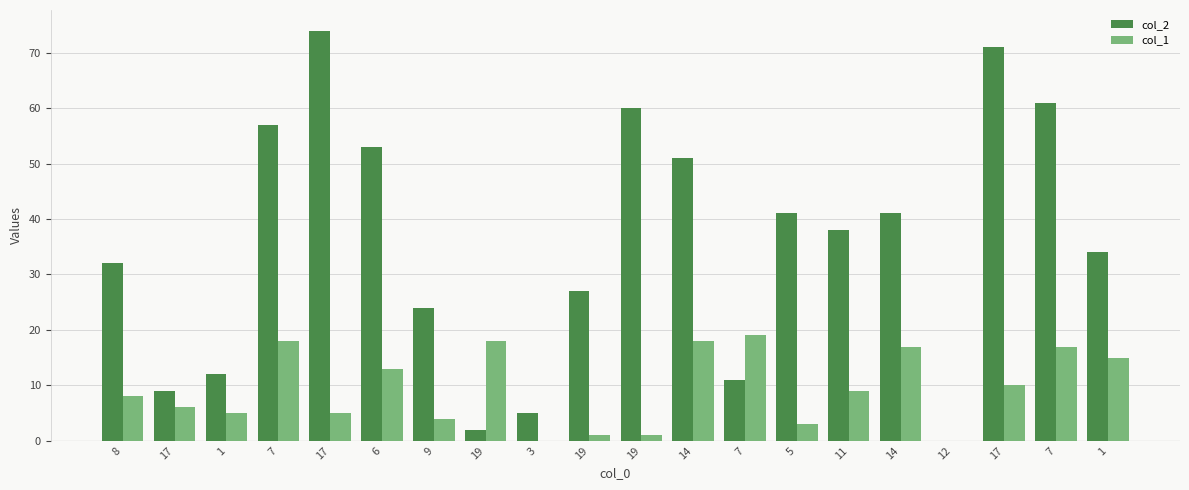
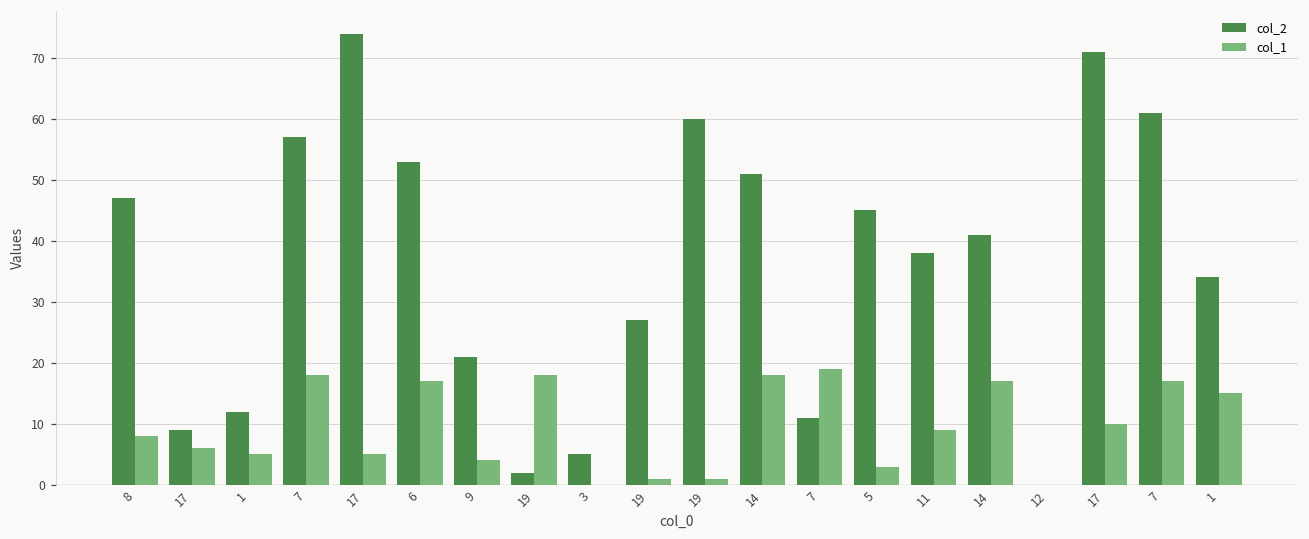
  {
    "col_2": {
-     "8": 32,
+     "8": 47,
      "6": 53,
-     "9": 24,
+     "9": 21,
      "3": 5,
-     "5": 41,
+     "5": 45,
      "11": 38,
      "12": 0
    },
    "col_1": {
      "8": 8,
-     "6": 13,
+     "6": 17,
      "9": 4,
      "3": 0,
      "5": 3,
      "11": 9,
      "12": 0
    }
  }
